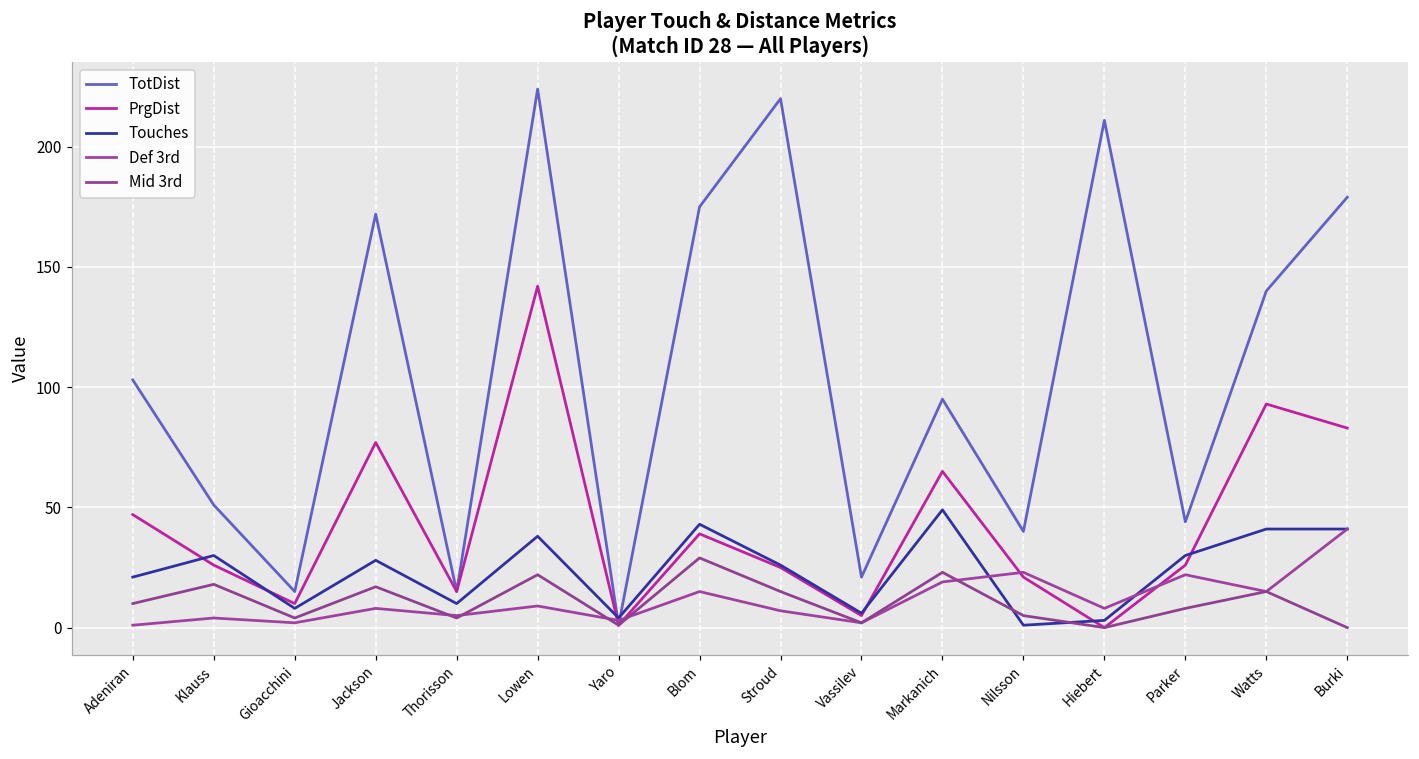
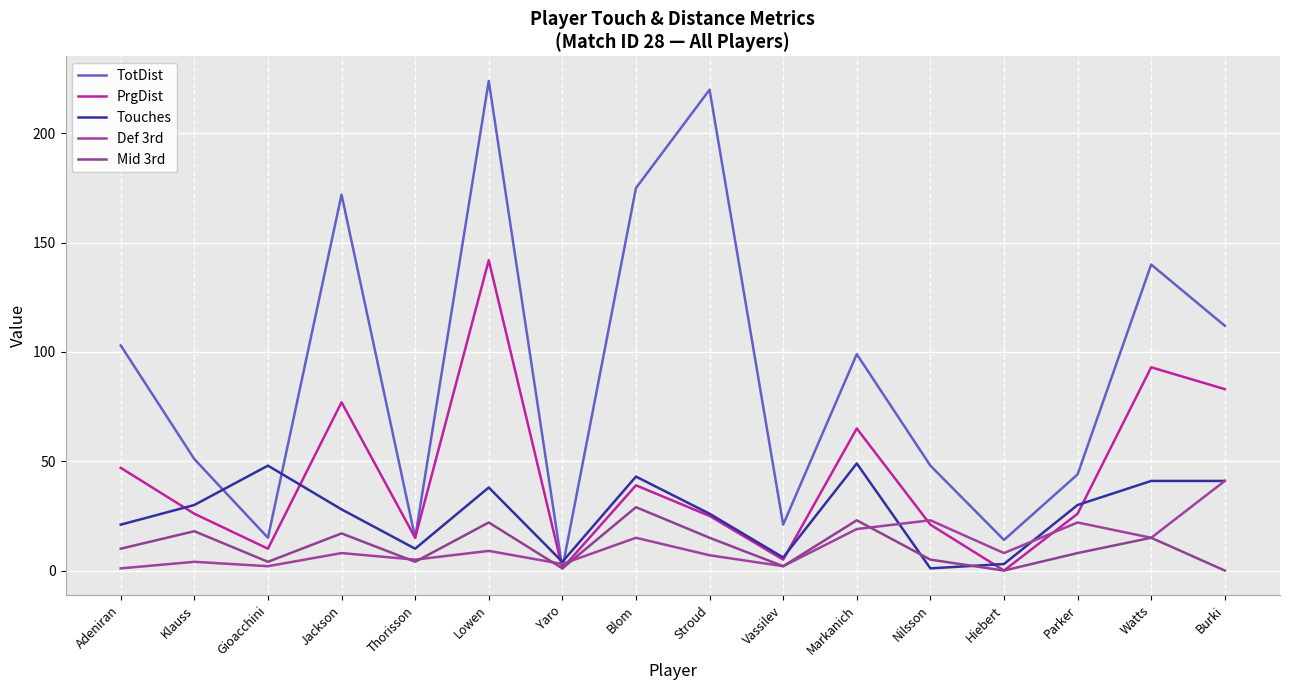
  {
    "TotDist": {
      "Adeniran": 103,
      "Klauss": 51,
      "Gioacchini": 15,
      "Jackson": 172,
      "Lowen": 224,
      "Blom": 175,
      "Stroud": 220,
      "Vassilev": 21,
-     "Markanich": 95,
-     "Nilsson": 40,
-     "Hiebert": 211,
+     "Markanich": 99,
+     "Nilsson": 48,
+     "Hiebert": 14,
      "Parker": 44,
      "Watts": 140,
-     "Burki": 179
+     "Burki": 112
    },
    "Touches": {
      "Adeniran": 21,
      "Klauss": 30,
-     "Gioacchini": 8,
+     "Gioacchini": 48,
      "Jackson": 28,
      "Thorisson": 10,
      "Lowen": 38,
      "Blom": 43,
      "Markanich": 49,
      "Nilsson": 1,
      "Hiebert": 3,
      "Parker": 30,
      "Watts": 41
    }
  }
